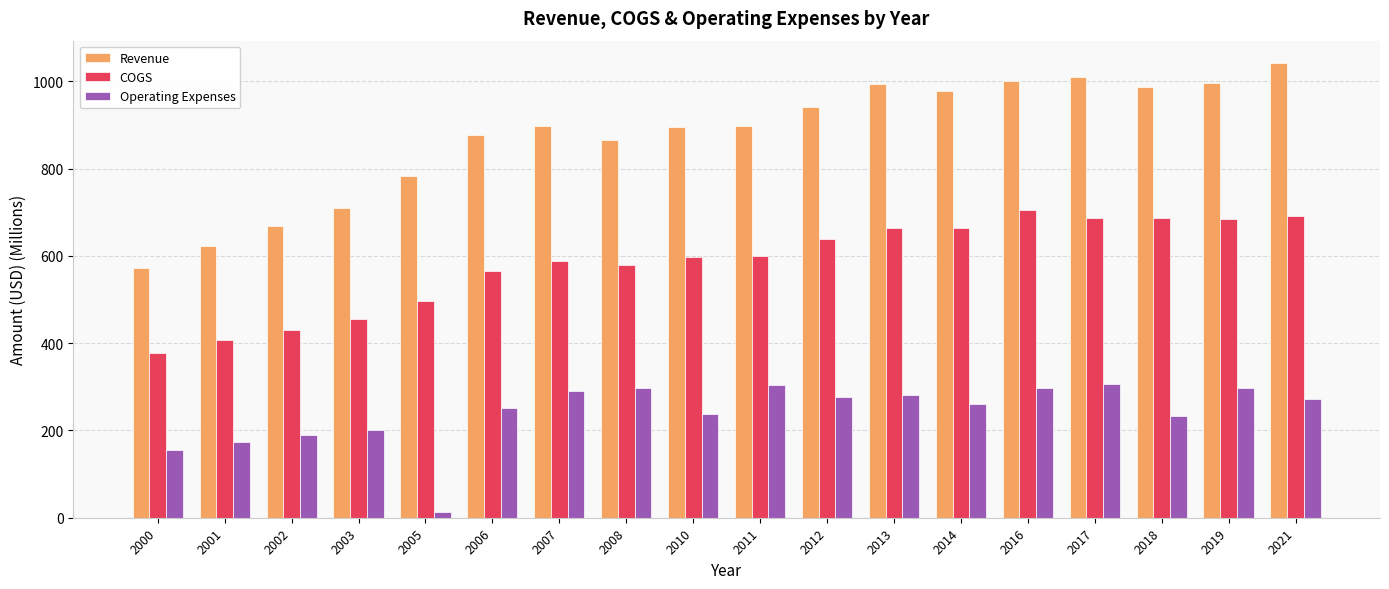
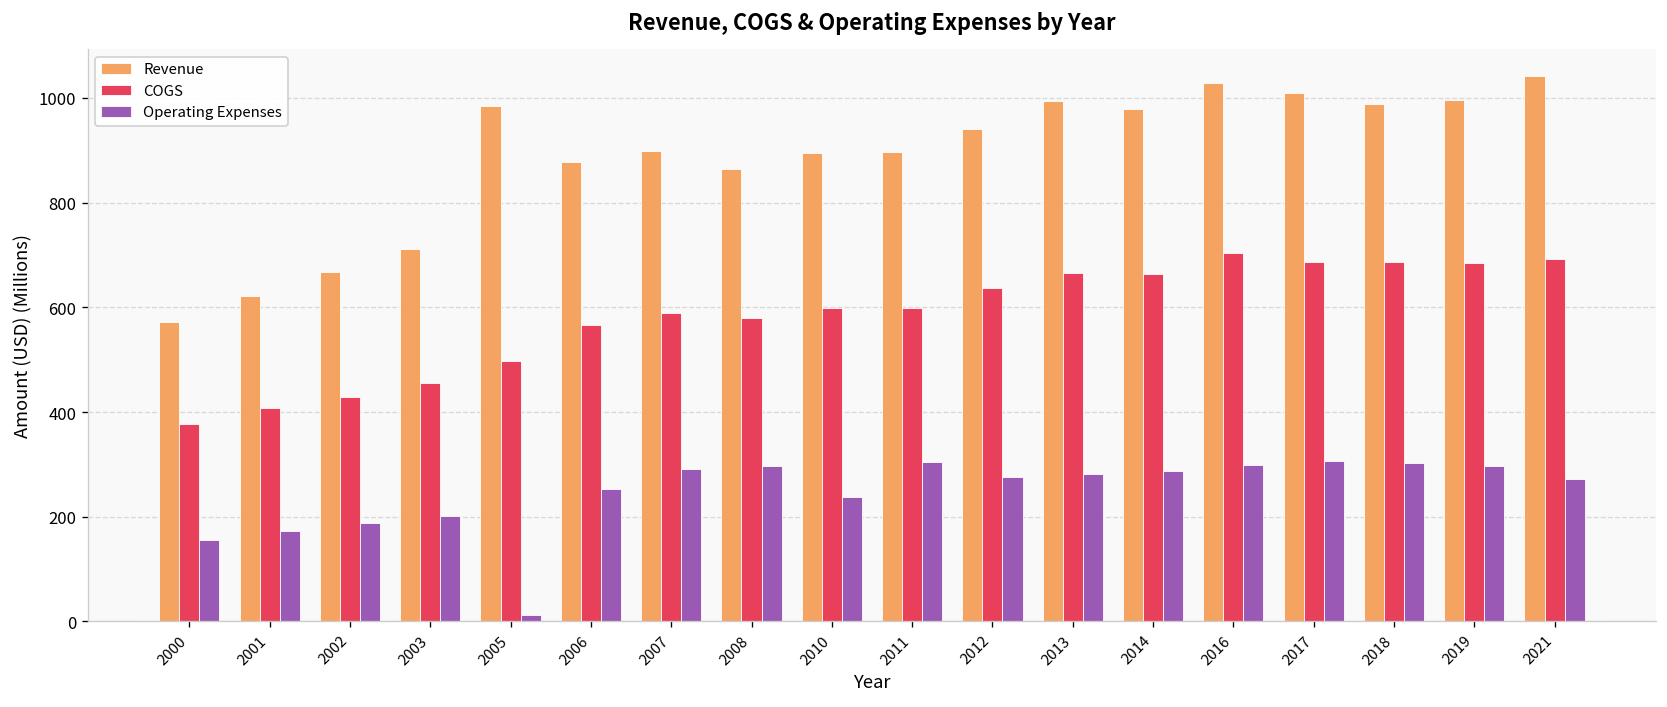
  {
    "Revenue": {
      "2000": 570,
      "2001": 620,
      "2002": 670,
      "2003": 710,
-     "2005": 780,
+     "2005": 980,
      "2006": 880,
      "2007": 900,
      "2008": 860,
      "2010": 900,
      "2011": 900,
      "2012": 940,
      "2013": 990,
      "2014": 980,
-     "2016": 1000,
+     "2016": 1030,
      "2017": 1010,
      "2018": 990,
      "2019": 1000,
      "2021": 1040
    },
    "COGS": {
      "2000": 380,
      "2001": 410,
      "2002": 430,
      "2003": 460,
      "2005": 500,
      "2006": 570,
      "2007": 590,
      "2008": 580,
      "2010": 600,
      "2011": 600,
      "2012": 640,
      "2013": 660,
      "2014": 660,
      "2016": 700,
      "2017": 690,
      "2018": 690,
      "2019": 680,
      "2021": 690
    },
    "Operating Expenses": {
      "2000": 150,
      "2001": 170,
      "2002": 190,
      "2003": 200,
      "2005": 10,
      "2006": 250,
      "2007": 290,
      "2008": 300,
      "2010": 240,
      "2011": 300,
      "2012": 280,
      "2013": 280,
-     "2014": 260,
+     "2014": 290,
      "2016": 300,
      "2017": 310,
-     "2018": 230,
+     "2018": 300,
      "2019": 300,
      "2021": 270
    }
  }
